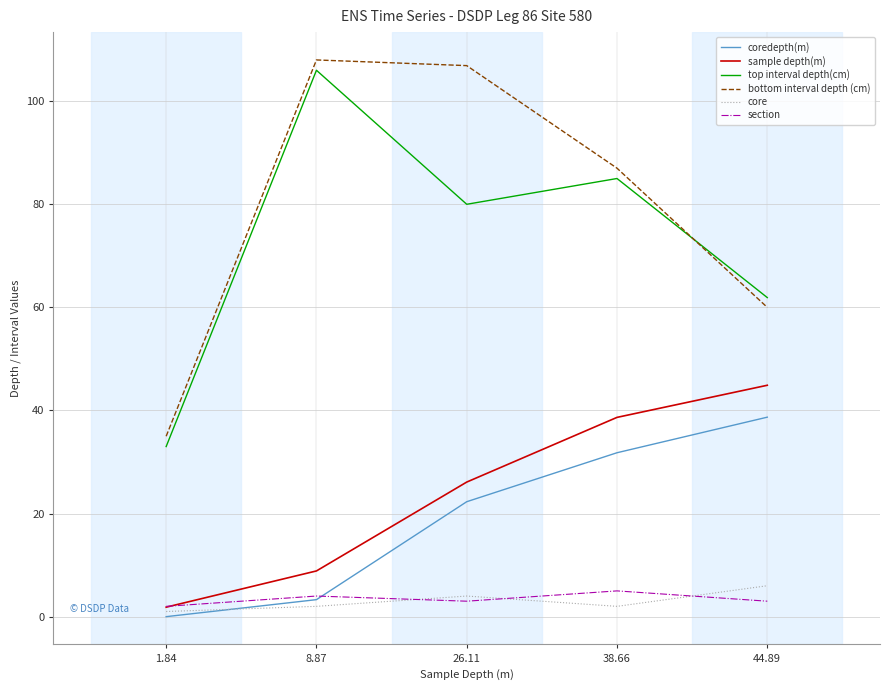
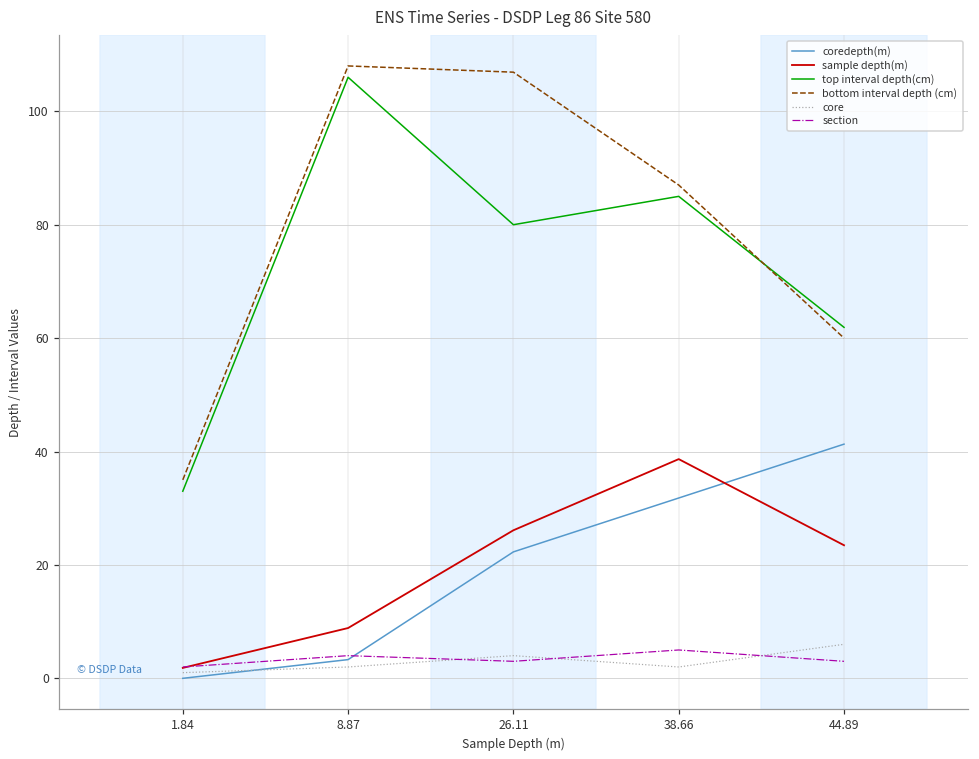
  {
    "coredepth(m)": {
      "1.84": 0,
      "8.87": 3,
      "26.11": 22,
      "38.66": 32,
-     "44.89": 39
+     "44.89": 41
    },
    "sample depth(m)": {
      "8.87": 9,
      "26.11": 26,
      "38.66": 39,
-     "44.89": 45
+     "44.89": 23
    },
    "top interval depth(cm)": {
      "1.84": 33,
      "8.87": 106,
      "26.11": 80,
      "38.66": 85,
      "44.89": 62
    },
    "bottom interval depth (cm)": {
      "1.84": 35,
      "8.87": 108,
      "26.11": 107,
      "38.66": 87,
      "44.89": 60
    },
    "core": {
      "1.84": 1,
      "8.87": 2,
      "26.11": 4,
      "38.66": 2,
      "44.89": 6
    },
    "section": {
      "8.87": 4,
      "26.11": 3,
      "38.66": 5,
      "44.89": 3
    }
  }
